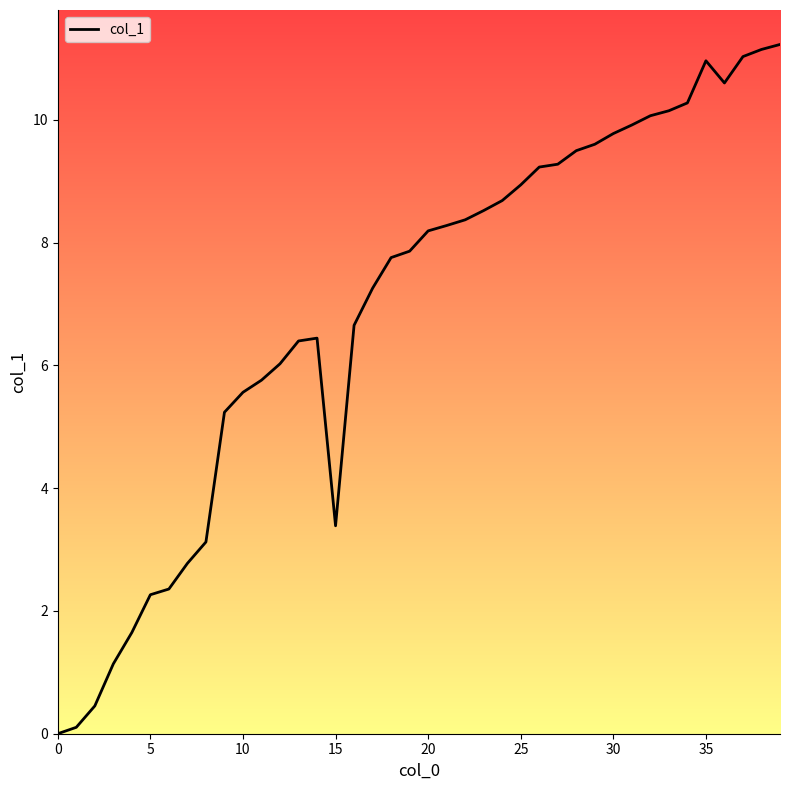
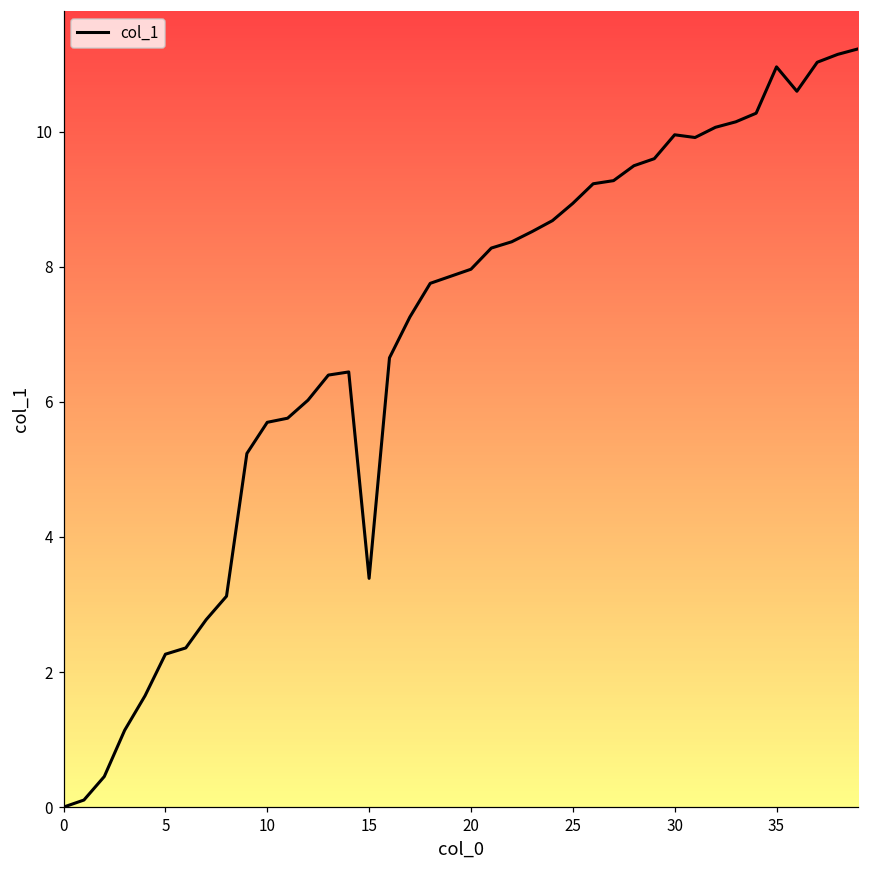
  {
    "0": 0.0,
    "5": 2.3,
-   "10": 5.6,
+   "10": 5.7,
    "15": 3.4,
-   "20": 8.2,
+   "20": 8.0,
    "25": 8.9,
-   "30": 9.8,
+   "30": 10.0,
    "35": 11.0
  }
